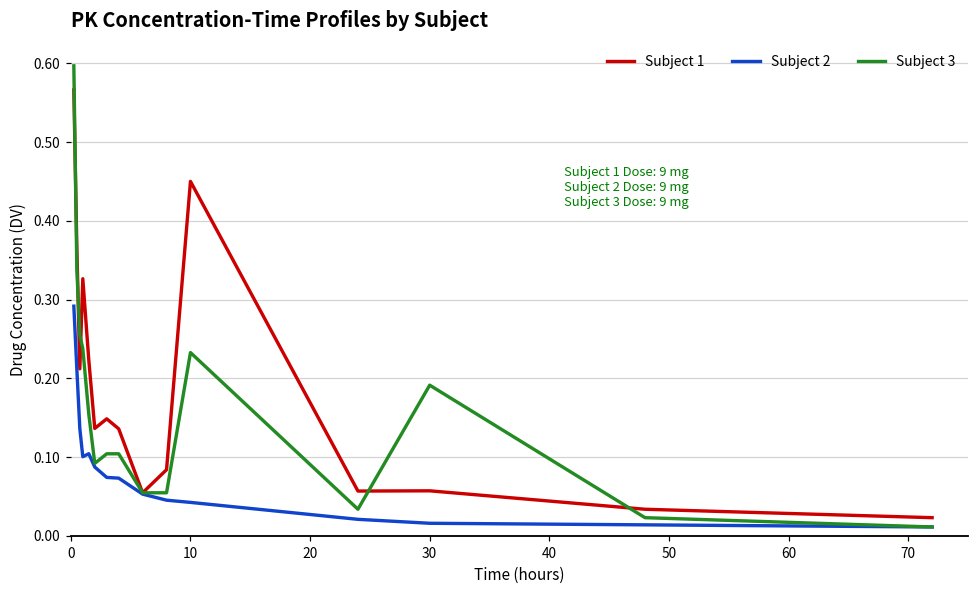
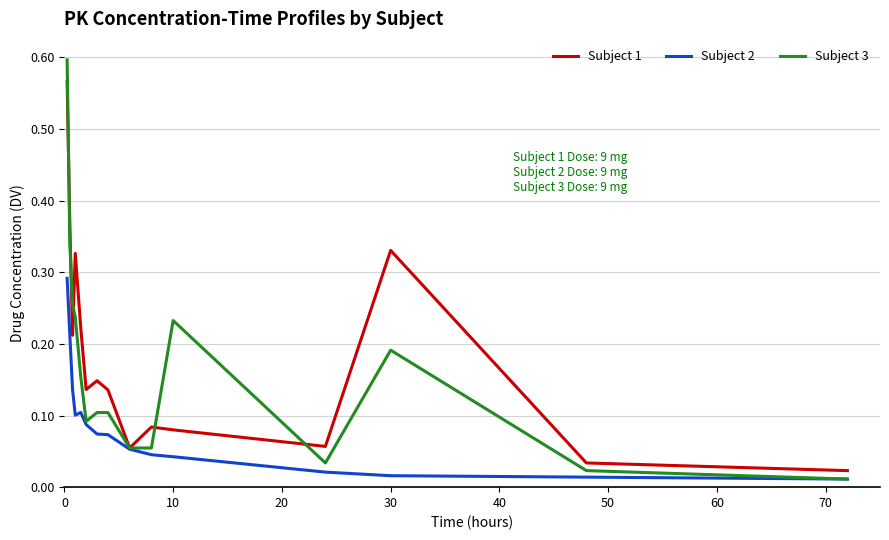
  {
    "Subject 1": {
-     "10": 0.45,
-     "30": 0.06
+     "10": 0.08,
+     "30": 0.33
    },
    "Subject 2": {
      "10": 0.04,
      "30": 0.02
    },
    "Subject 3": {
      "10": 0.23,
      "30": 0.19
    }
  }
